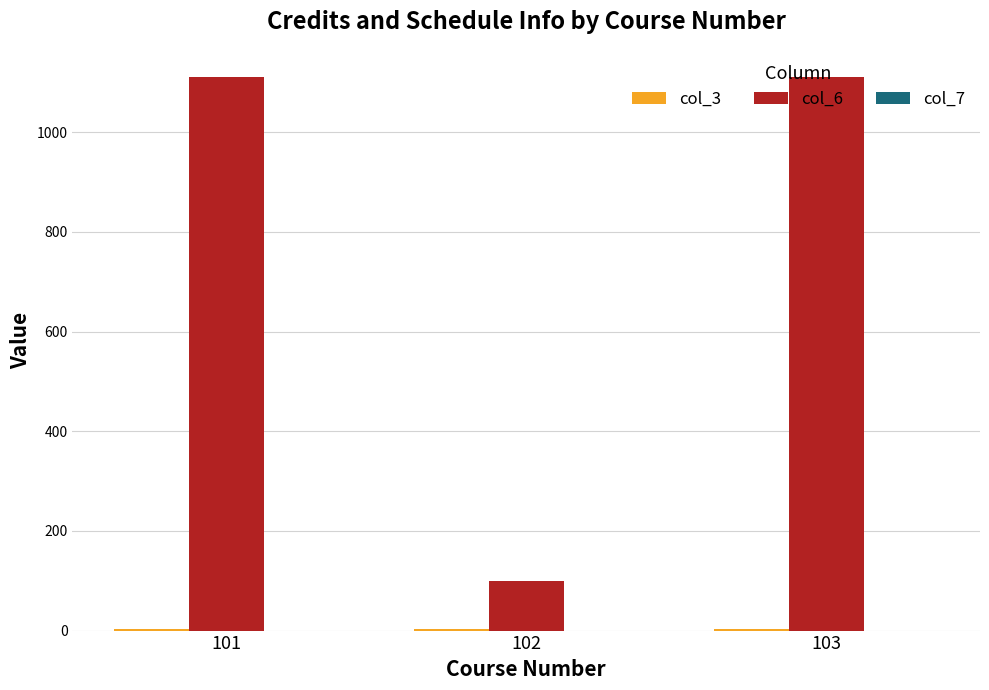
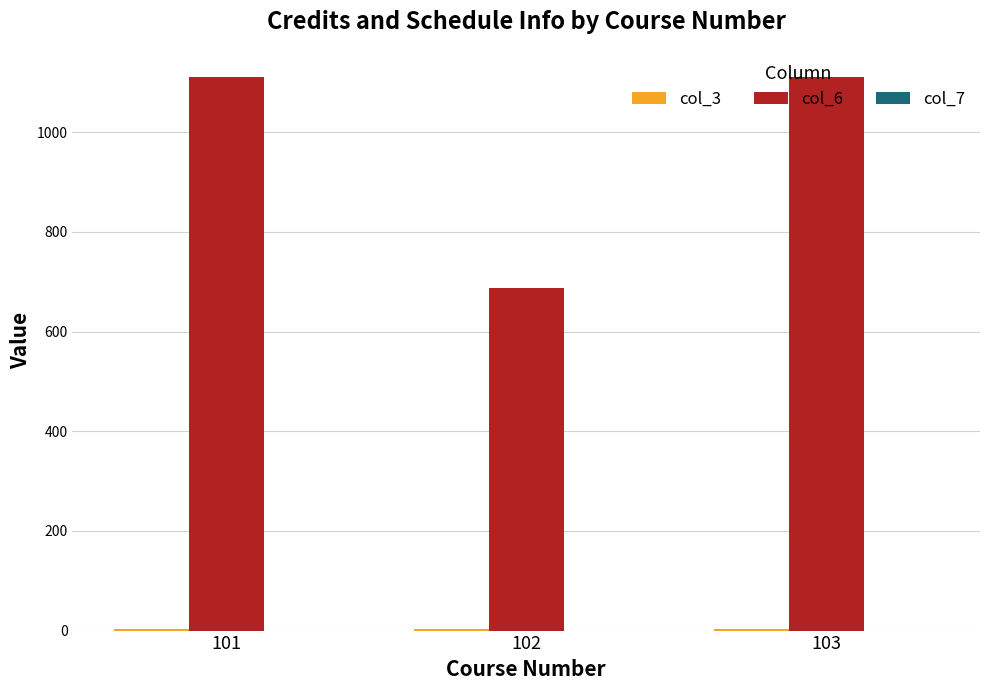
  {
    "col_6": {
      "101": 1110,
-     "102": 100,
+     "102": 690,
      "103": 1110
    },
    "col_7": {
      "101": 0,
      "102": 0,
      "103": 0
    }
  }
